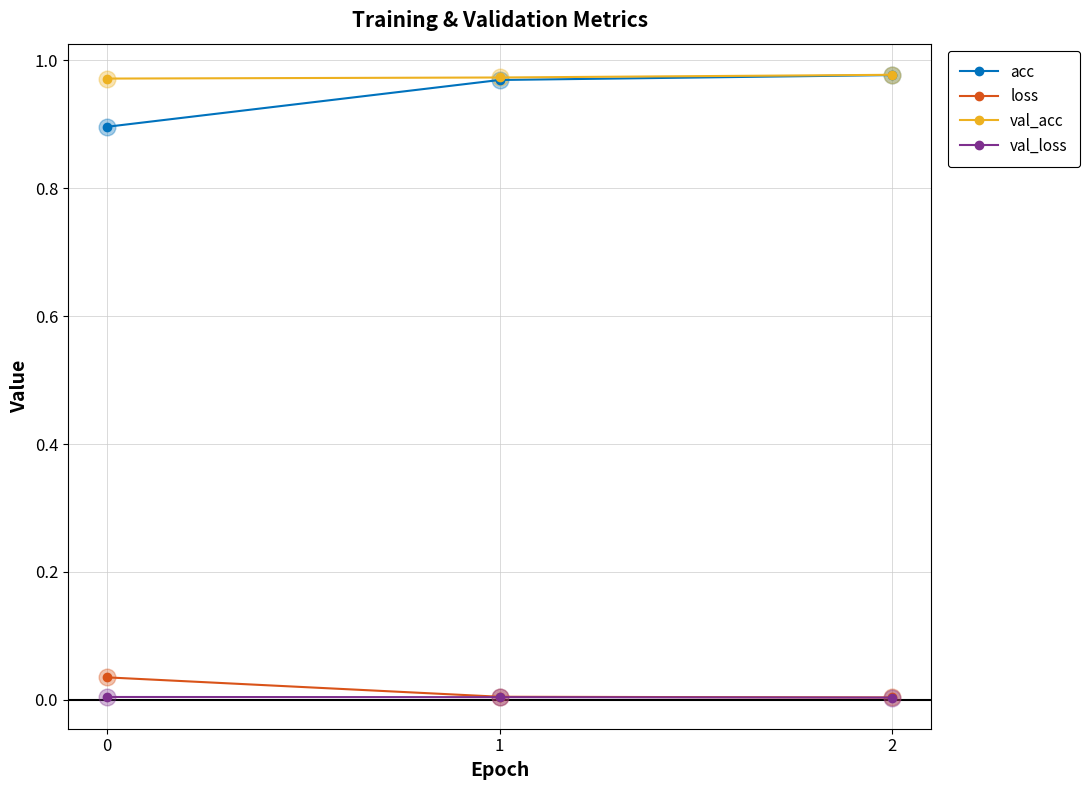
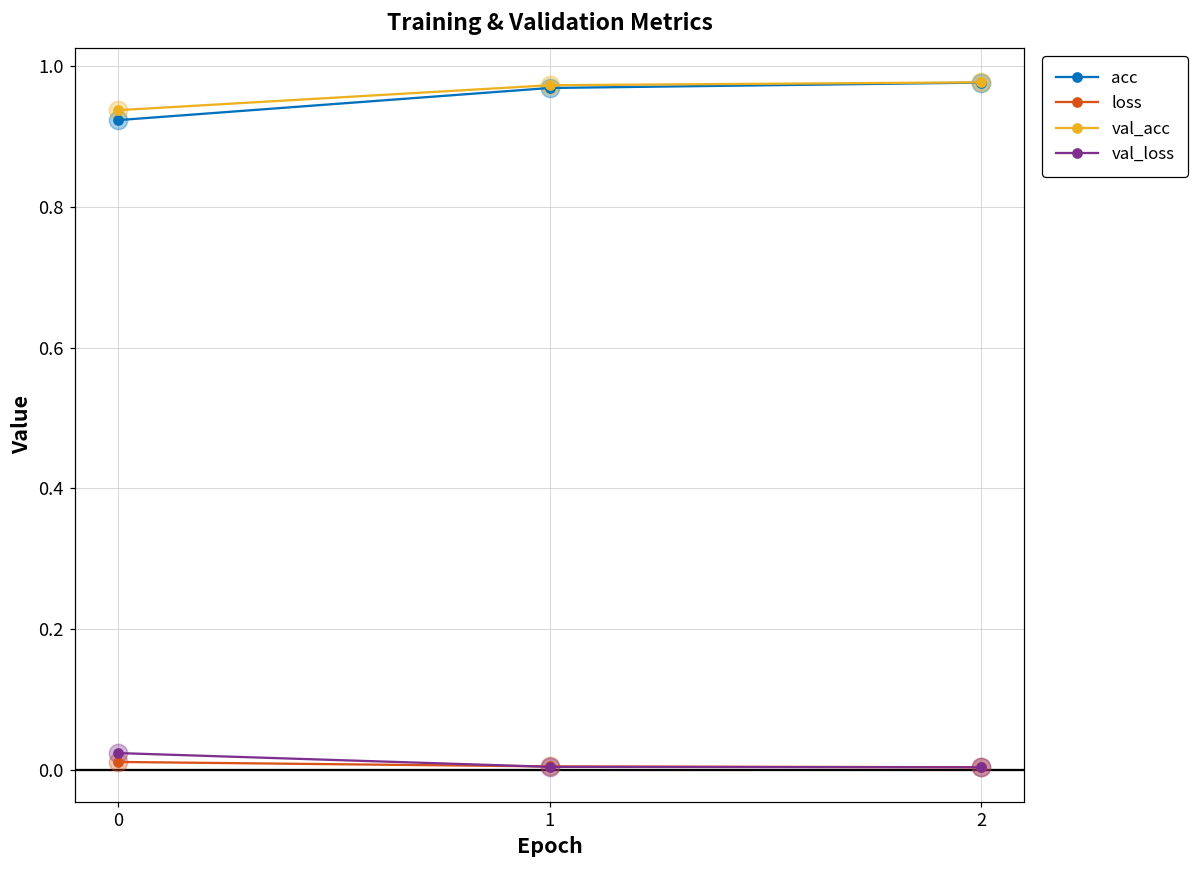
  {
    "acc": {
-     "0": 0.90
+     "0": 0.92
    },
    "loss": {
-     "0": 0.04
+     "0": 0.01
    },
    "val_acc": {
-     "0": 0.97
+     "0": 0.94
    },
    "val_loss": {
-     "0": 0.00
+     "0": 0.02
    }
  }
